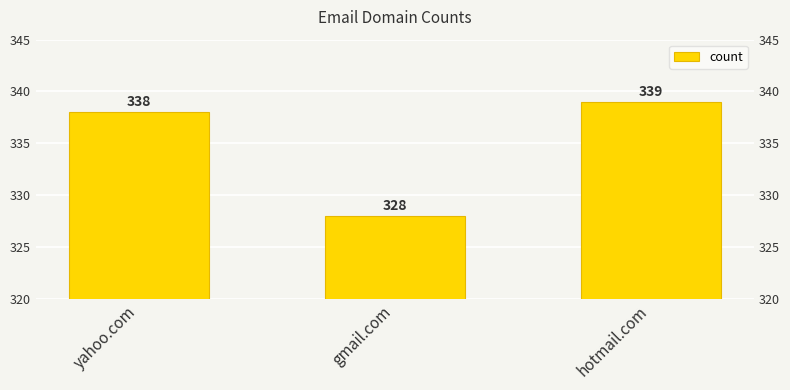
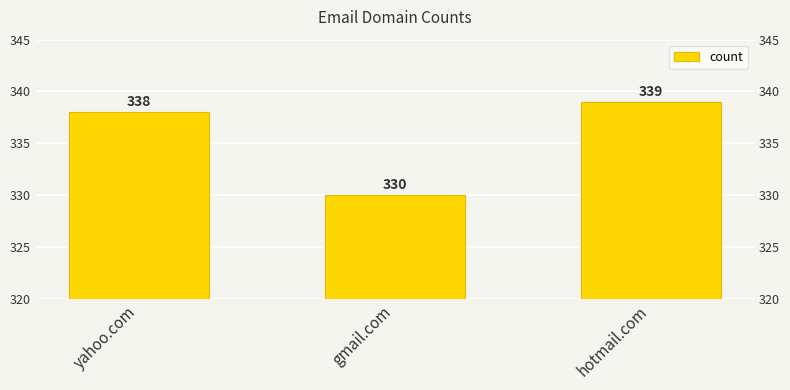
  {
    "yahoo.com": 338,
-   "gmail.com": 328,
+   "gmail.com": 330,
    "hotmail.com": 339
  }
